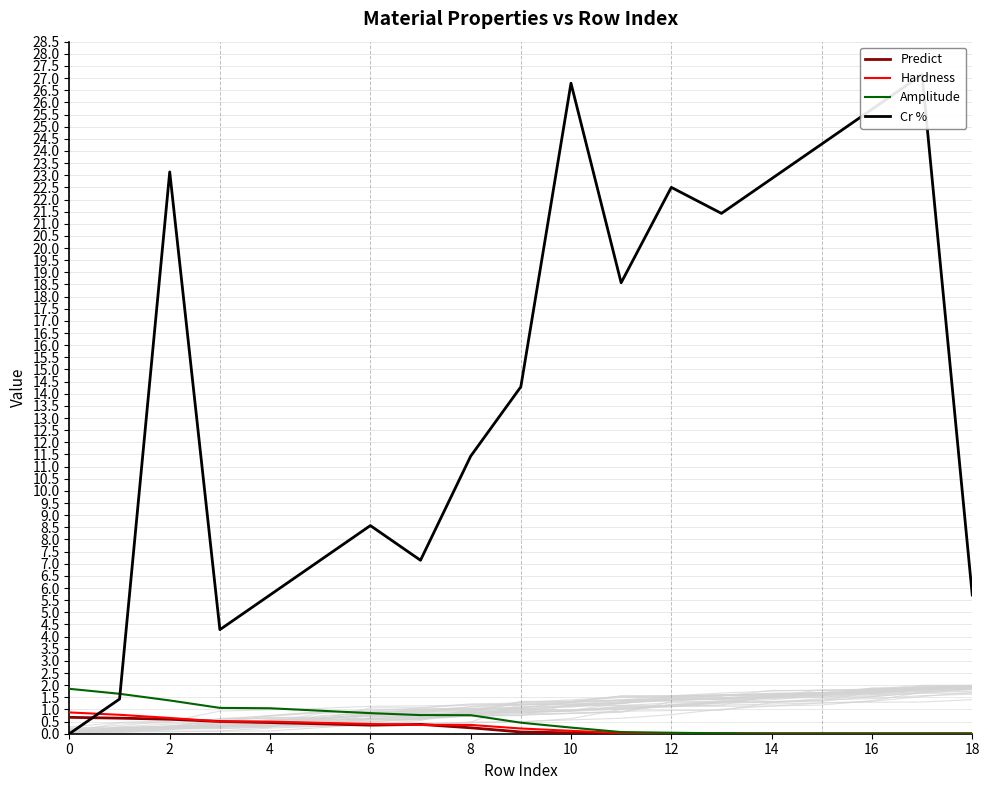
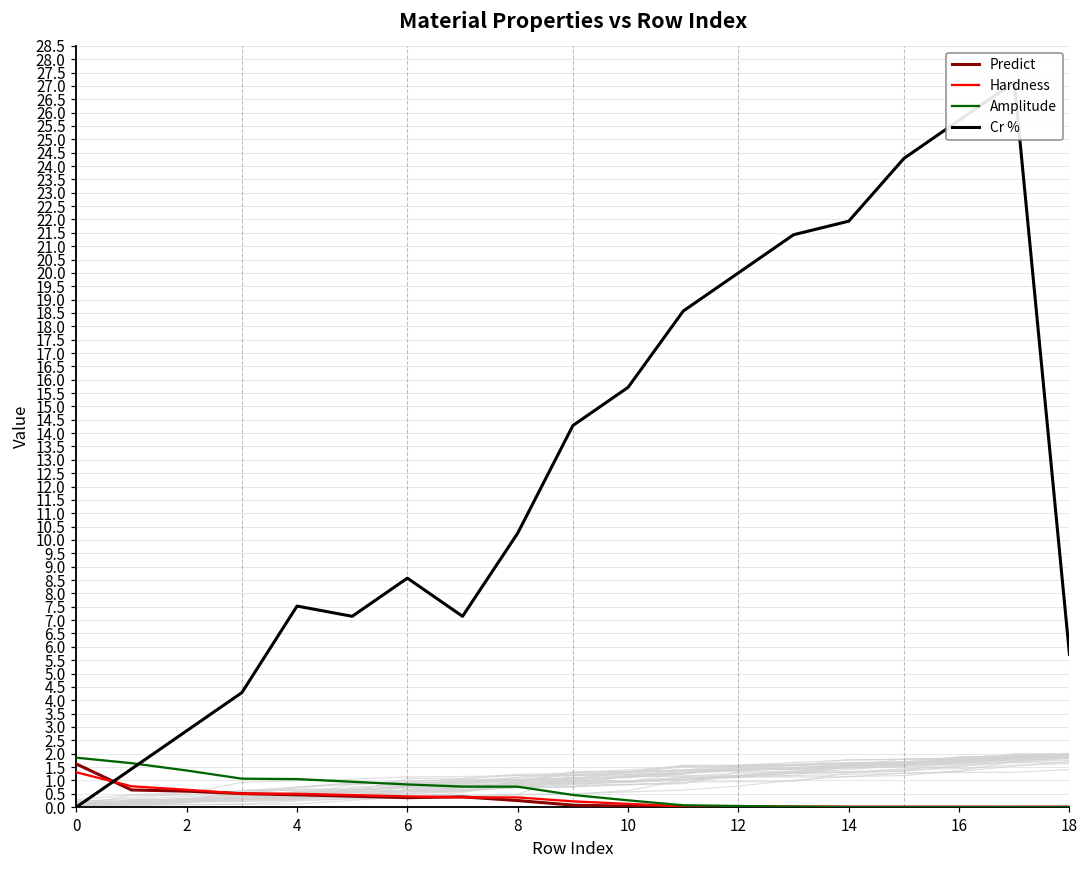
  {
    "Predict": {
-     "0": 0.7,
+     "0": 1.6,
      "8": 0.2
    },
    "Hardness": {
-     "0": 0.9
+     "0": 1.3
    },
    "Amplitude": {
      "0": 1.8,
      "2": 1.4,
      "10": 0.3
    },
    "Cr %": {
-     "2": 23.1,
-     "4": 5.7,
+     "2": 2.9,
+     "4": 7.5,
      "6": 8.6,
-     "8": 11.4,
-     "10": 26.8,
-     "12": 22.5,
-     "14": 22.9,
+     "8": 10.3,
+     "10": 15.7,
+     "12": 20.0,
+     "14": 21.9,
      "18": 5.7
    }
  }
